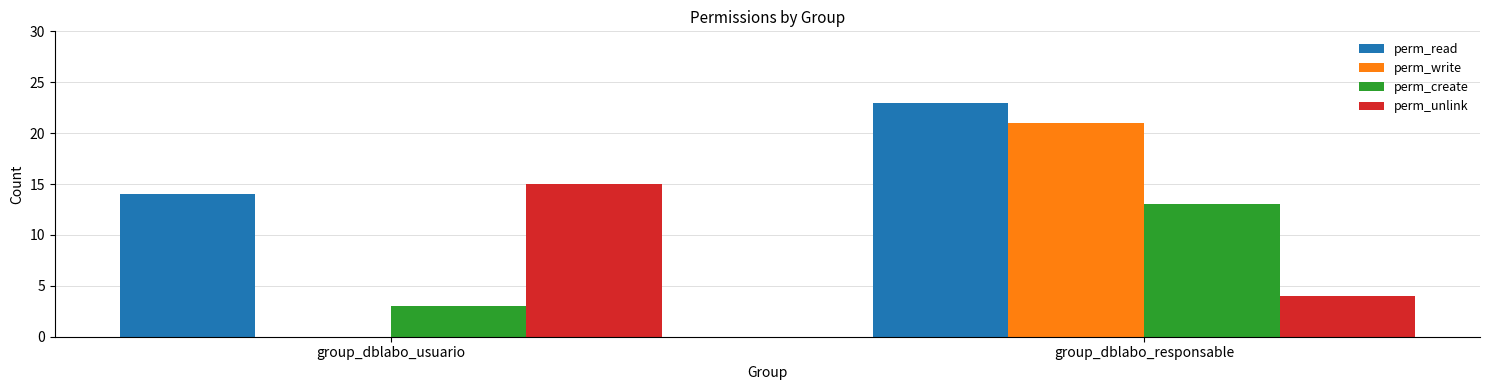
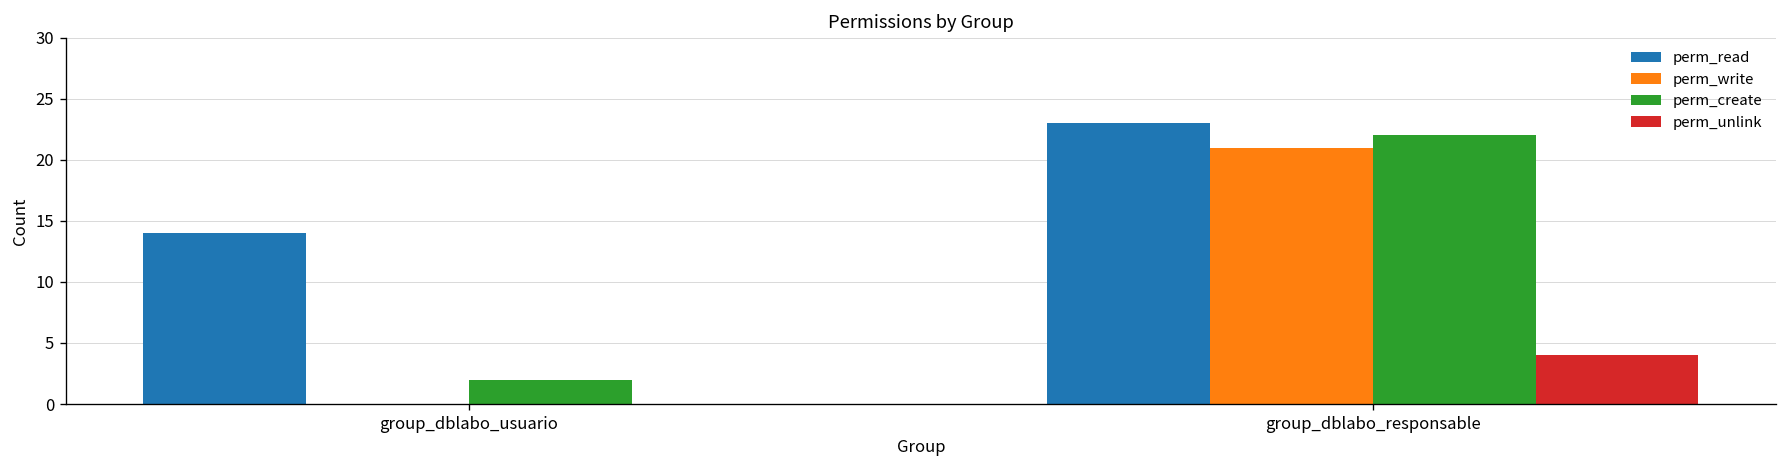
  {
    "perm_read": {
      "group_dblabo_usuario": 14,
      "group_dblabo_responsable": 23
    },
    "perm_write": {
      "group_dblabo_usuario": 0,
      "group_dblabo_responsable": 21
    },
    "perm_create": {
-     "group_dblabo_usuario": 3,
-     "group_dblabo_responsable": 13
+     "group_dblabo_usuario": 2,
+     "group_dblabo_responsable": 22
    },
    "perm_unlink": {
-     "group_dblabo_usuario": 15,
+     "group_dblabo_usuario": 0,
      "group_dblabo_responsable": 4
    }
  }
